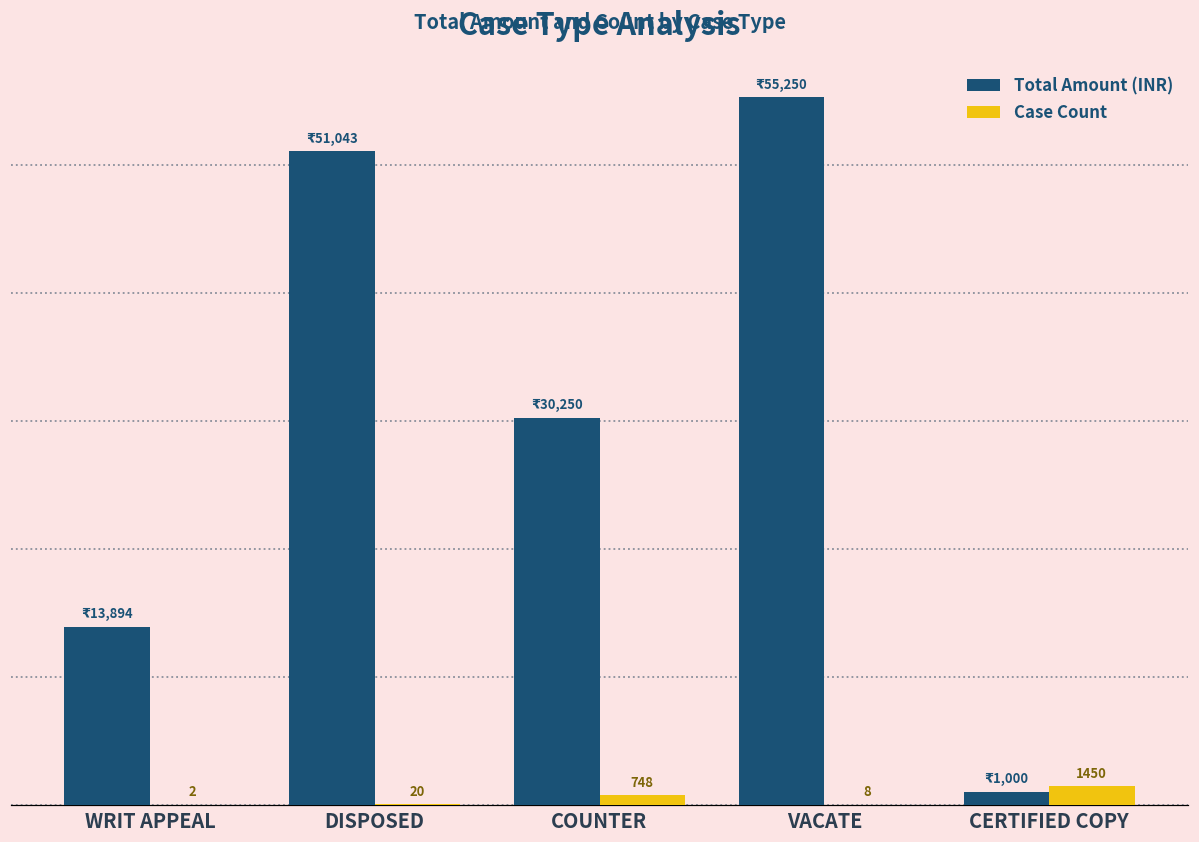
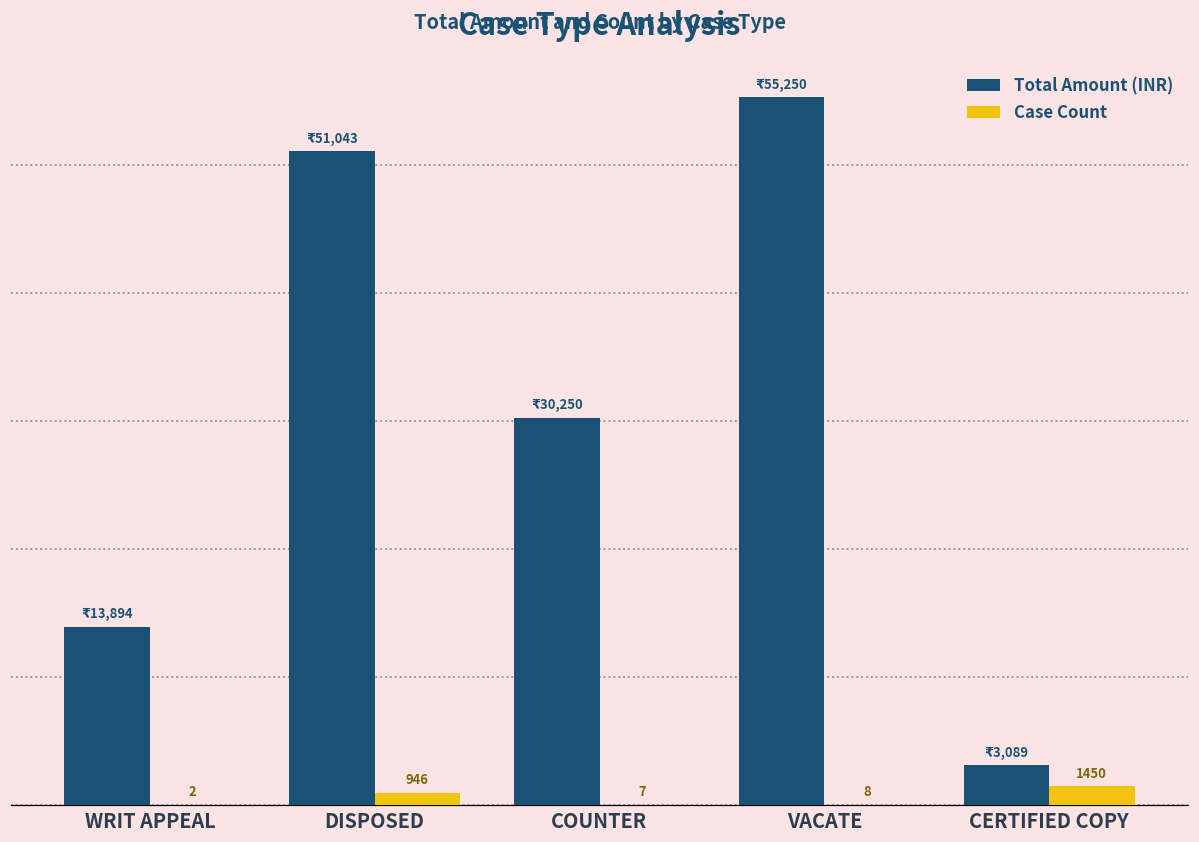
  {
    "Total Amount (INR)": {
      "WRIT APPEAL": "13,894",
      "DISPOSED": "51,043",
      "COUNTER": "30,250",
      "VACATE": "55,250",
-     "CERTIFIED COPY": "1,000"
+     "CERTIFIED COPY": "3,089"
    },
    "Case Count": {
      "WRIT APPEAL": "2",
-     "DISPOSED": "20",
-     "COUNTER": "748",
+     "DISPOSED": "946",
+     "COUNTER": "7",
      "VACATE": "8",
      "CERTIFIED COPY": "1450"
    }
  }
